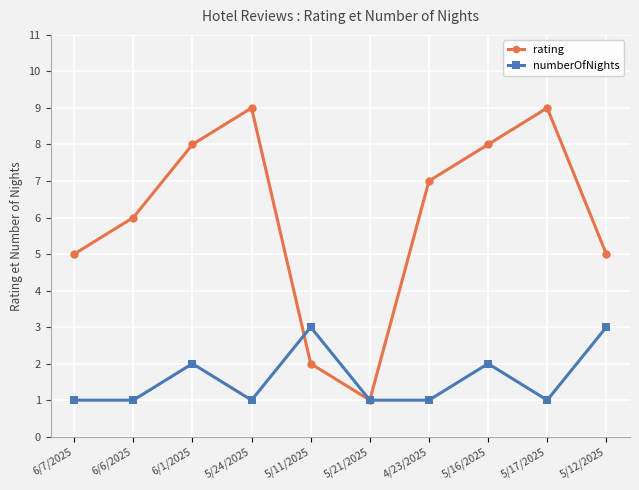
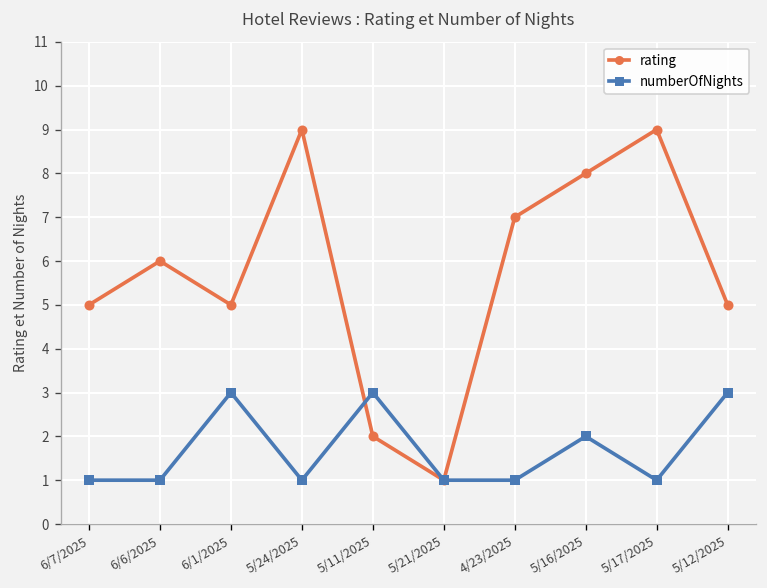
  {
    "rating": {
      "6/7/2025": 5,
      "6/6/2025": 6,
-     "6/1/2025": 8,
+     "6/1/2025": 5,
      "5/24/2025": 9,
      "5/11/2025": 2,
      "4/23/2025": 7,
      "5/16/2025": 8,
      "5/17/2025": 9,
      "5/12/2025": 5
    },
    "numberOfNights": {
      "6/7/2025": 1,
      "6/6/2025": 1,
-     "6/1/2025": 2,
+     "6/1/2025": 3,
      "5/24/2025": 1,
      "5/11/2025": 3,
      "4/23/2025": 1,
      "5/16/2025": 2,
      "5/17/2025": 1,
      "5/12/2025": 3
    }
  }
